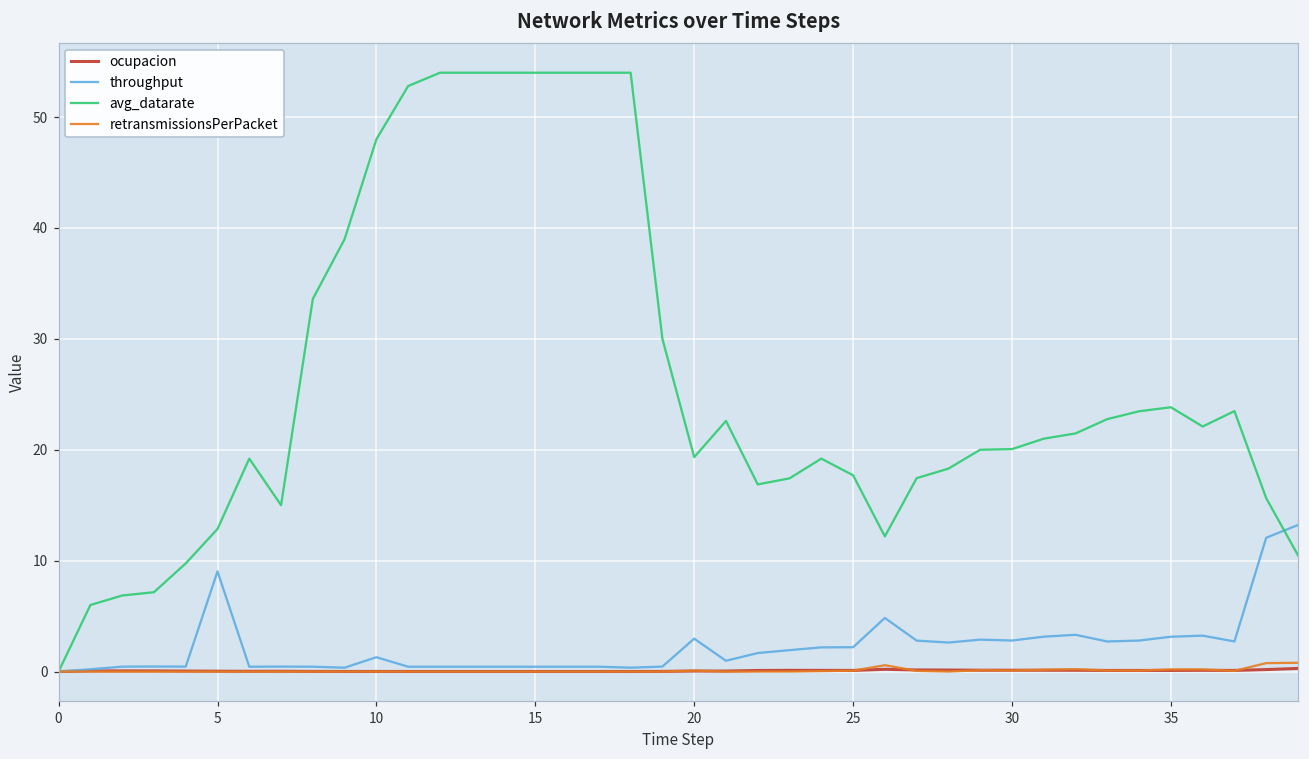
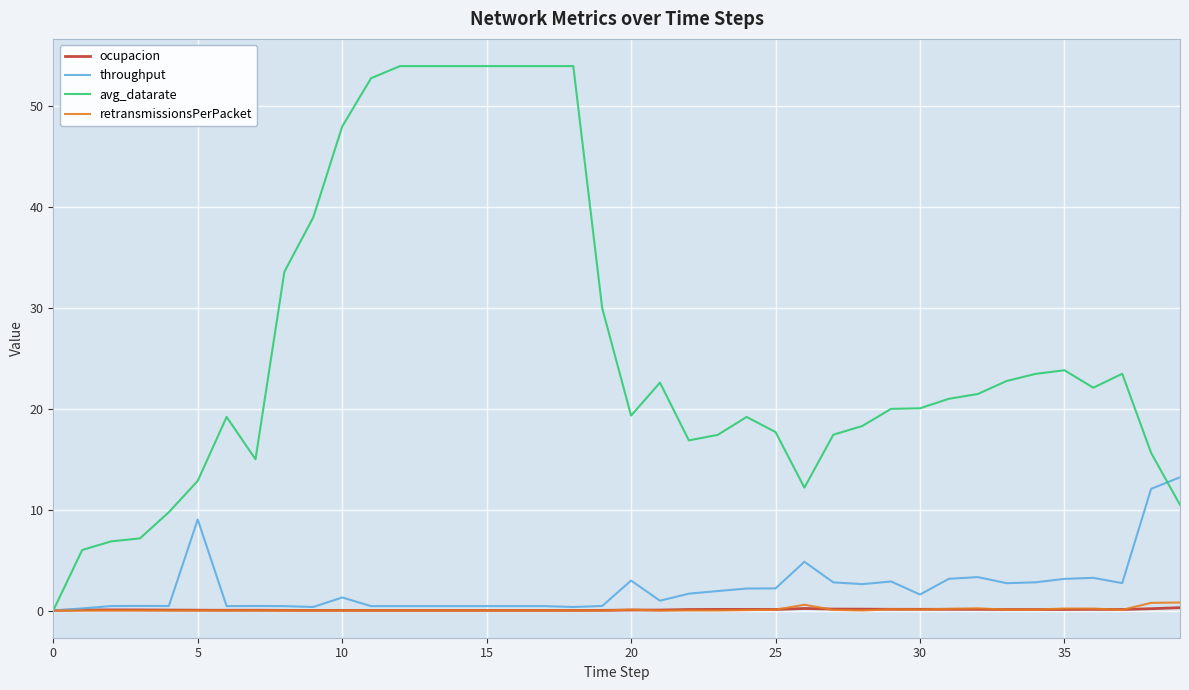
  {
    "throughput": {
      "5": 9.0,
      "10": 1.3,
      "15": 0.4,
      "20": 3.0,
      "25": 2.2,
-     "30": 2.8,
+     "30": 1.6,
      "35": 3.1
    },
    "avg_datarate": {
      "5": 12.9,
      "10": 48.0,
      "15": 54.0,
      "20": 19.3,
      "25": 17.7,
      "30": 20.1,
      "35": 23.8
    }
  }
